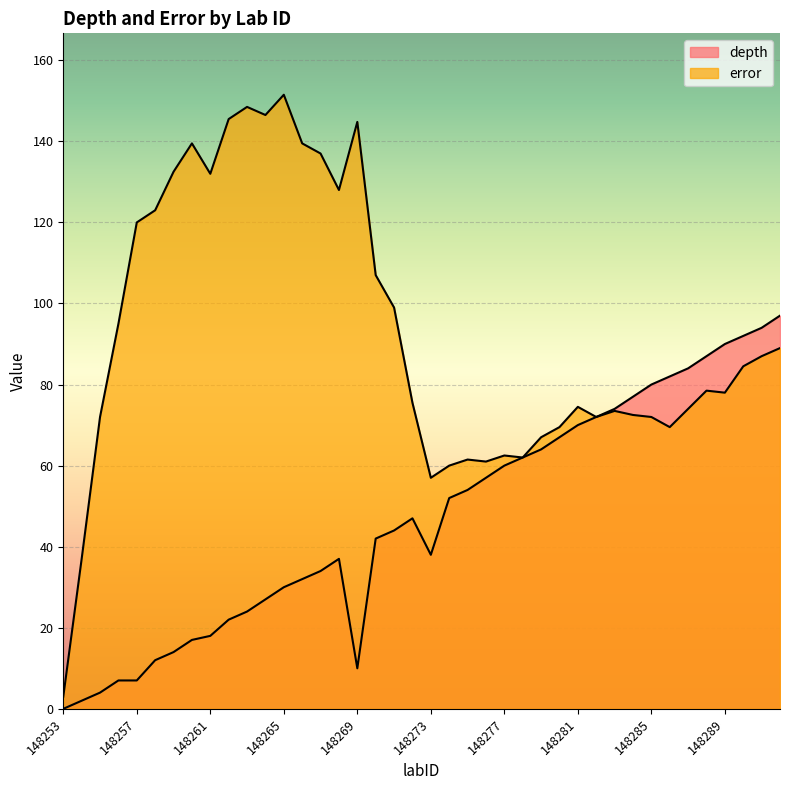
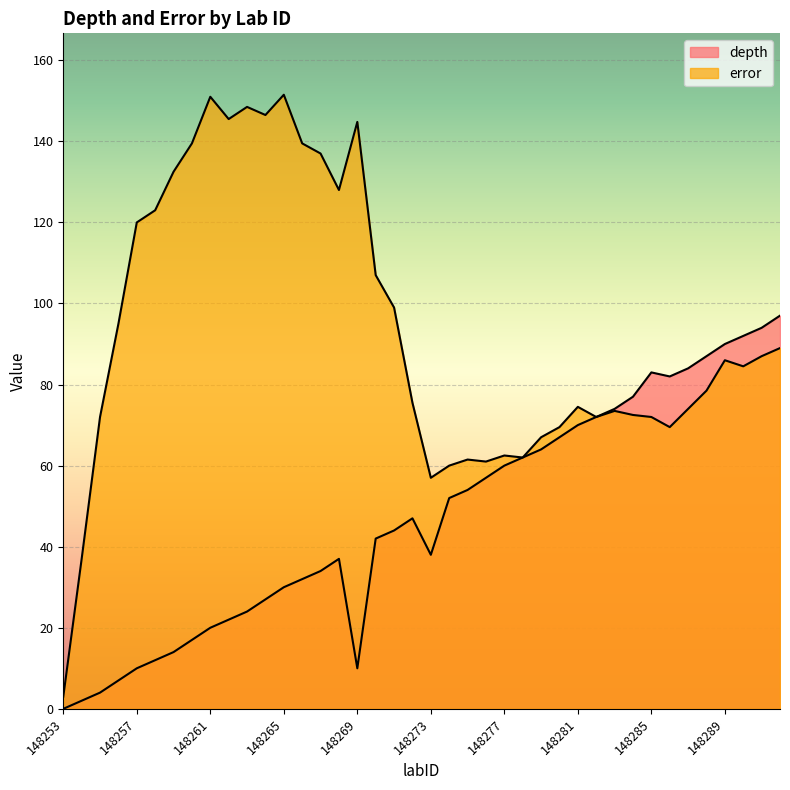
  {
    "depth": {
      "148253": 0,
-     "148257": 7,
-     "148261": 18,
+     "148257": 10,
+     "148261": 20,
      "148265": 30,
      "148269": 10,
      "148273": 38,
      "148277": 60,
      "148281": 70,
-     "148285": 80,
+     "148285": 83,
      "148289": 90
    },
    "error": {
      "148253": 3,
      "148257": 120,
-     "148261": 132,
+     "148261": 151,
      "148265": 152,
      "148269": 145,
      "148273": 57,
      "148277": 63,
      "148281": 75,
      "148285": 72,
-     "148289": 78
+     "148289": 86
    }
  }
